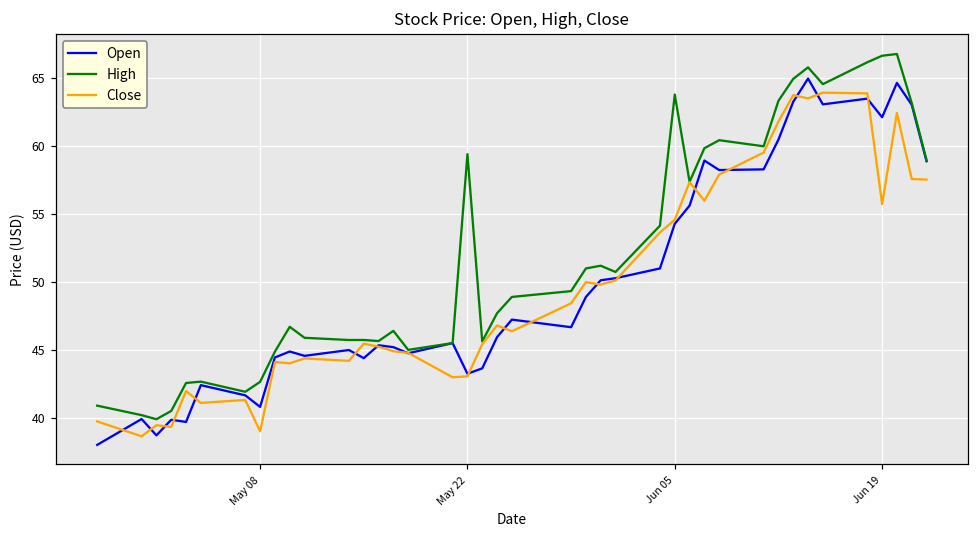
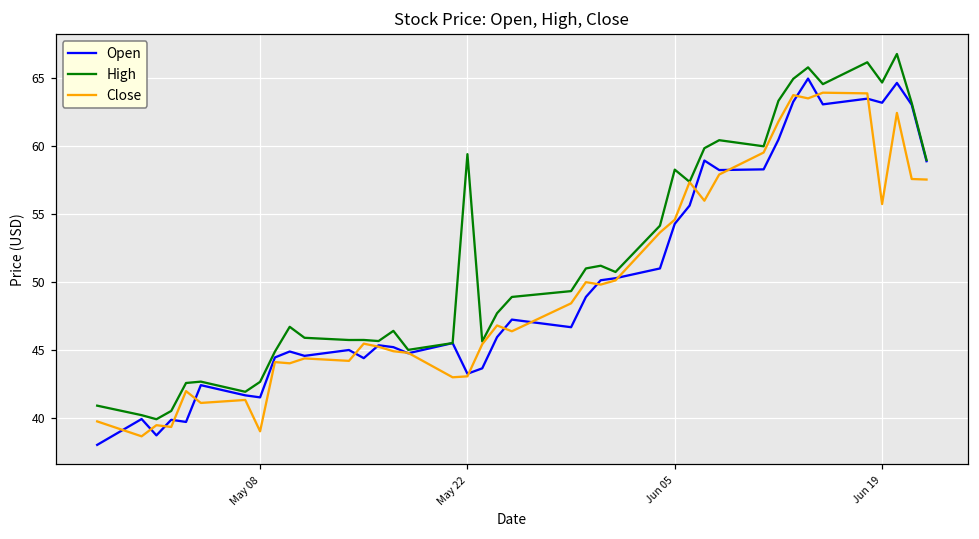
  {
    "Open": {
-     "May 08": 40.8,
+     "May 08": 41.5,
      "Jun 05": 54.3,
-     "Jun 19": 62.1
+     "Jun 19": 63.2
    },
    "High": {
      "May 08": 42.6,
      "May 22": 59.4,
-     "Jun 05": 63.8,
-     "Jun 19": 66.7
+     "Jun 05": 58.3,
+     "Jun 19": 64.7
    },
    "Close": {
      "May 08": 39.0,
      "Jun 05": 54.6,
      "Jun 19": 55.7
    }
  }
